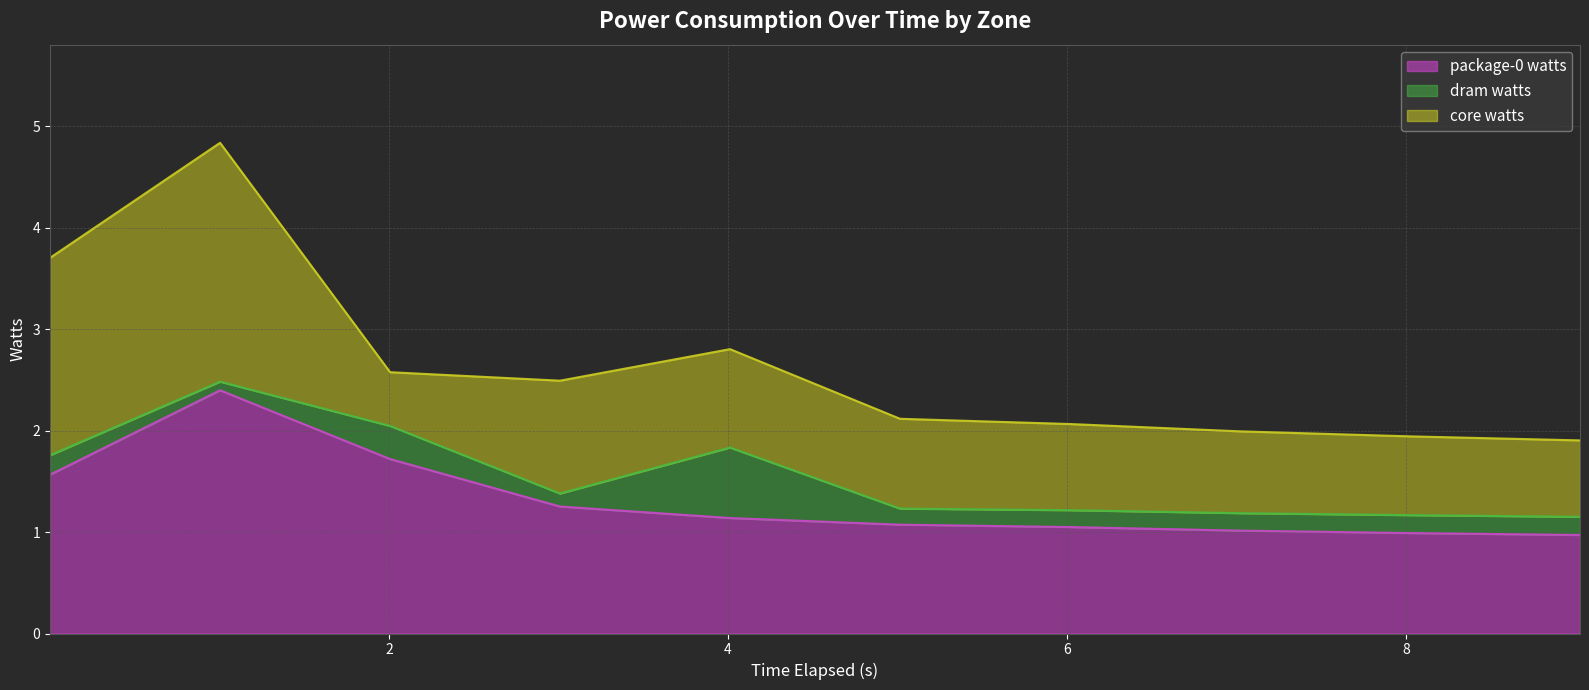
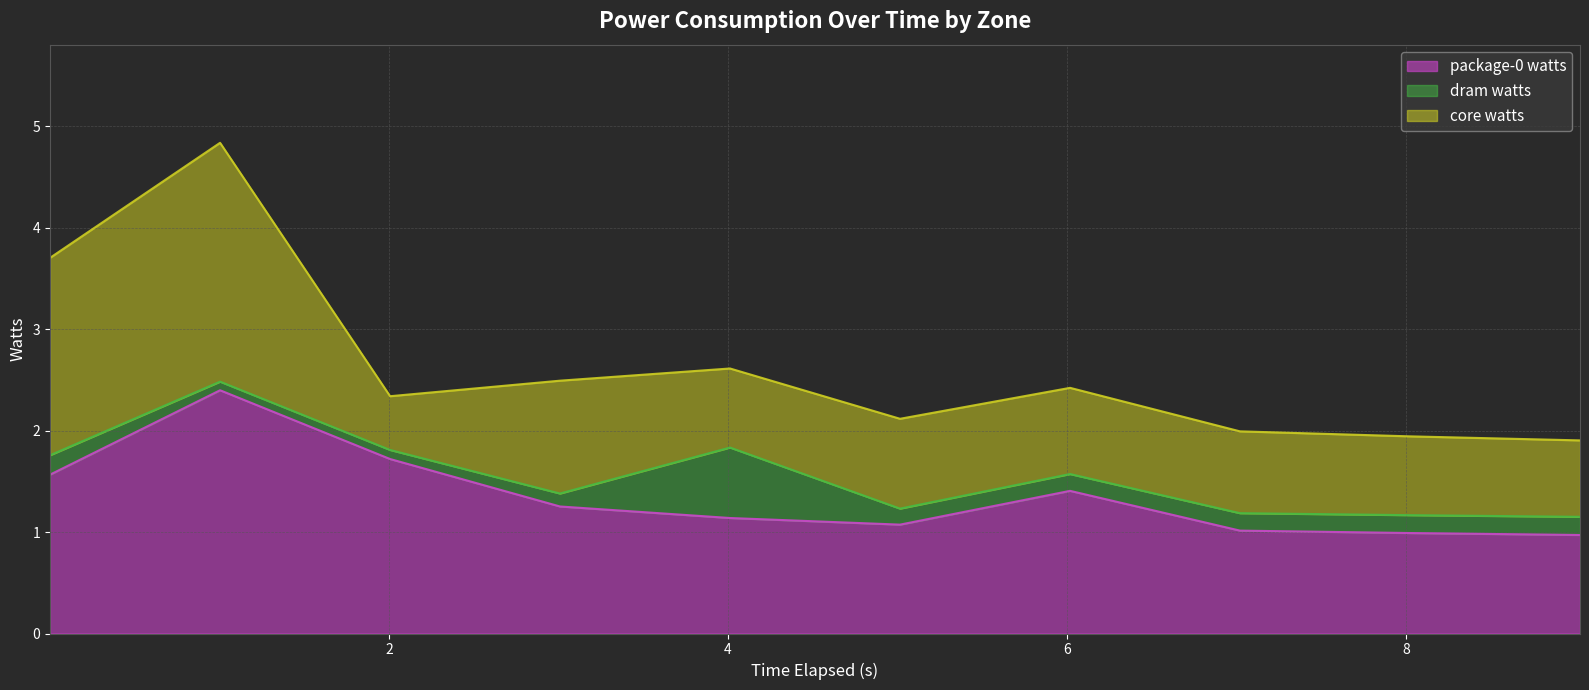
  {
    "package-0 watts": {
      "2": 1.72,
      "4": 1.14,
-     "6": 1.05
+     "6": 1.41
    },
    "dram watts": {
-     "2": 0.33,
+     "2": 0.09,
      "4": 0.69,
      "6": 0.17
    },
    "core watts": {
      "2": 0.53,
-     "4": 0.97,
+     "4": 0.78,
      "6": 0.85
    }
  }
